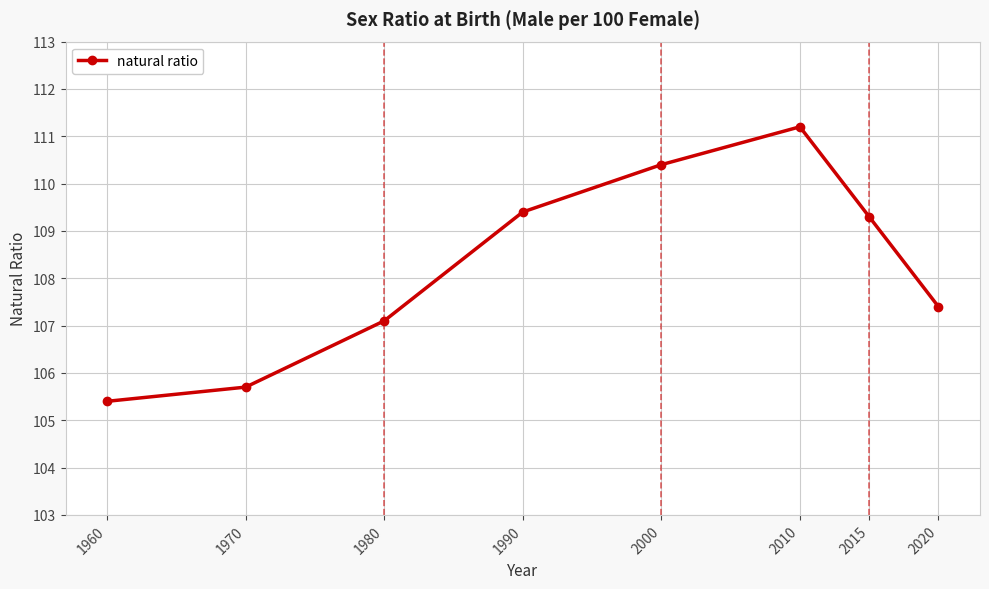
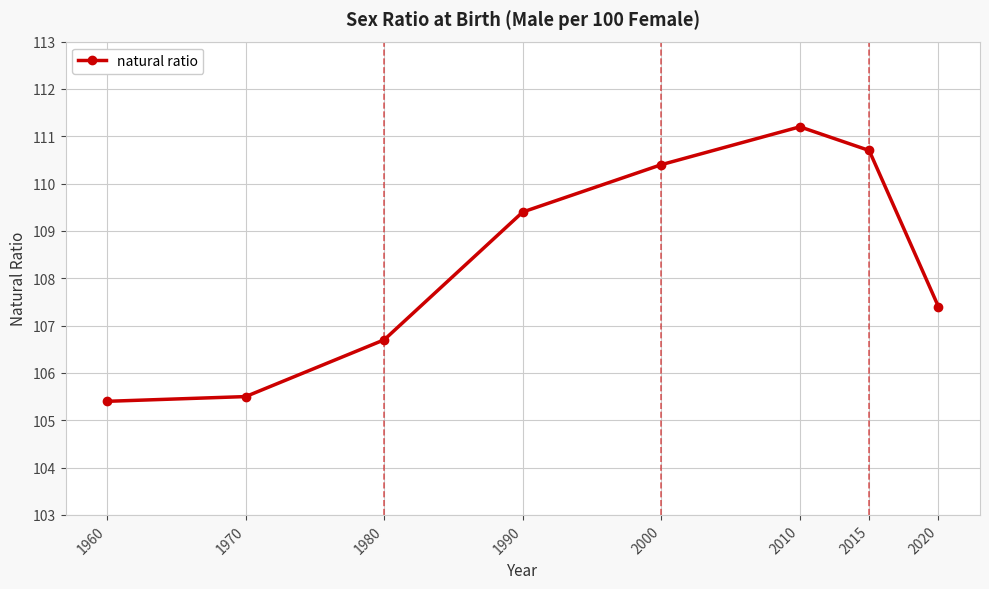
  {
    "1960": 105.4,
-   "1970": 105.7,
-   "1980": 107.1,
+   "1970": 105.5,
+   "1980": 106.7,
    "1990": 109.4,
    "2000": 110.4,
    "2010": 111.2,
-   "2015": 109.3,
+   "2015": 110.7,
    "2020": 107.4
  }
